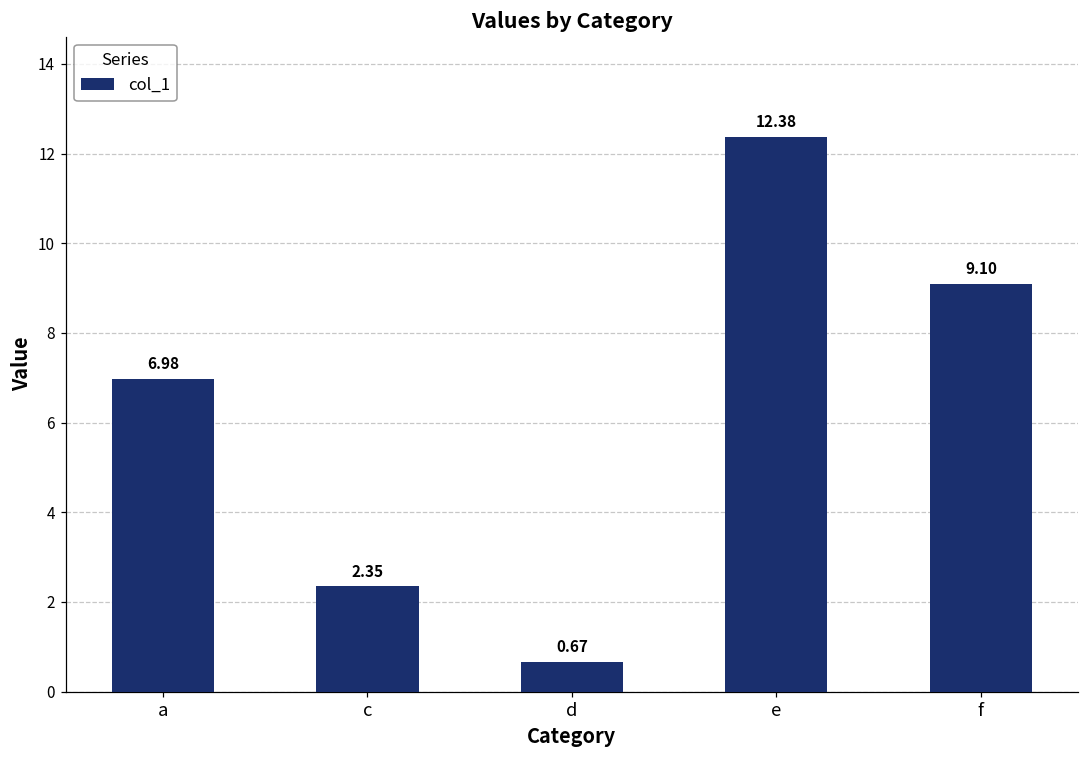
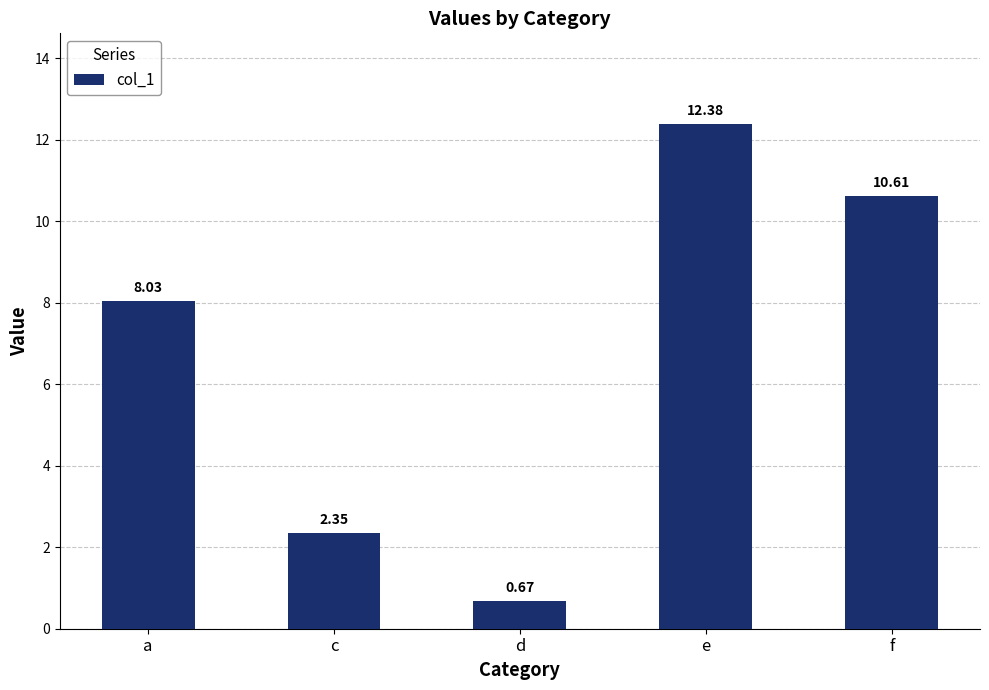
  {
-   "a": 6.98,
+   "a": 8.03,
    "c": 2.35,
    "d": 0.67,
    "e": 12.38,
-   "f": 9.10
+   "f": 10.61
  }
